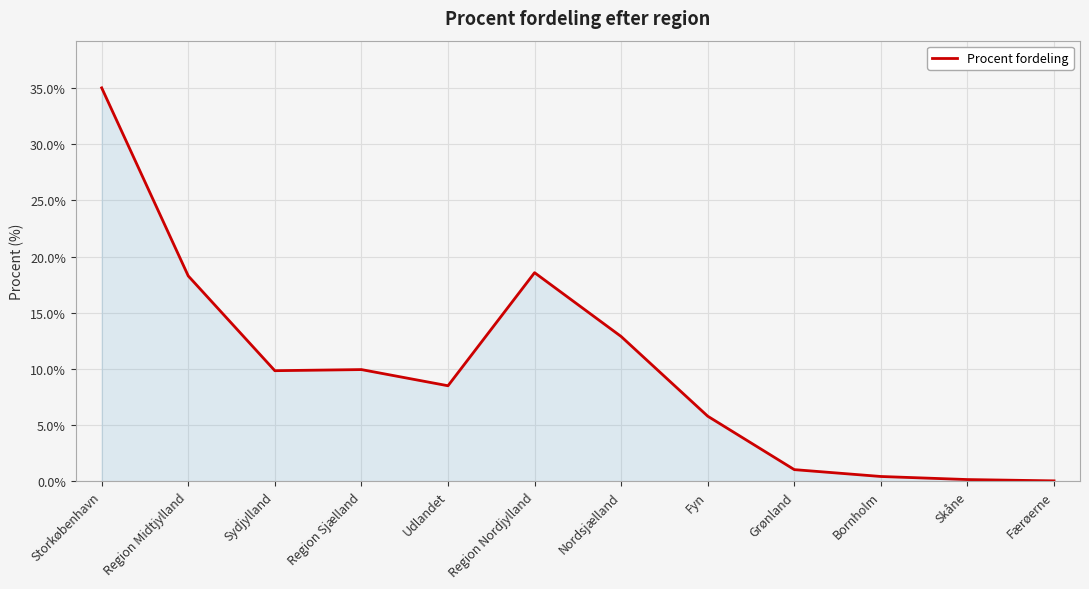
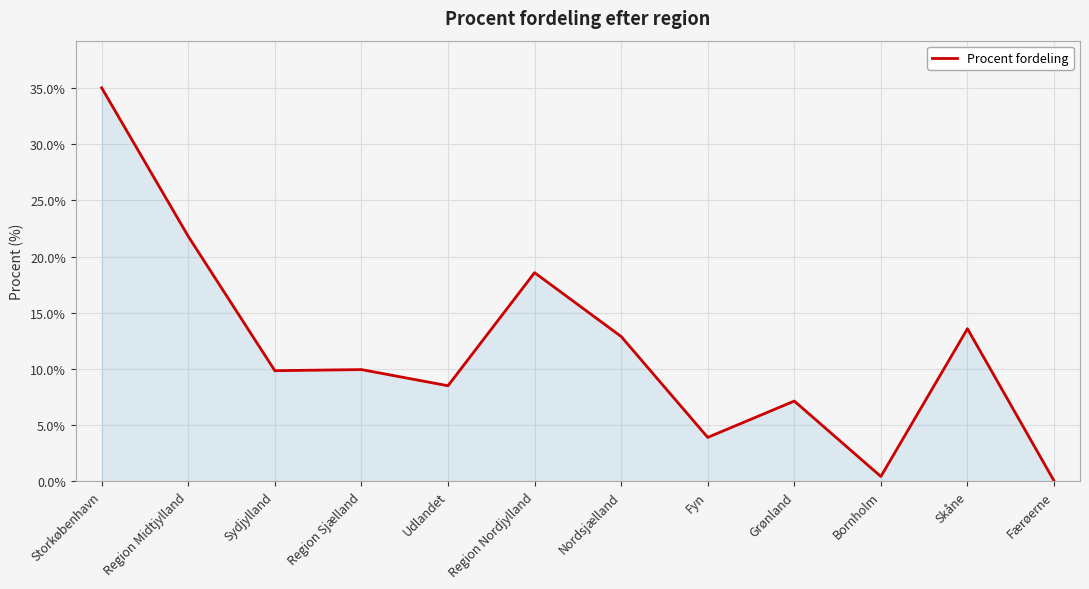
  {
    "Storkøbenhavn": "35.0%",
-   "Region Midtjylland": "18.3%",
+   "Region Midtjylland": "21.8%",
    "Sydjylland": "9.8%",
    "Region Sjælland": "9.9%",
    "Udlandet": "8.5%",
    "Region Nordjylland": "18.6%",
    "Nordsjælland": "12.9%",
-   "Fyn": "5.8%",
-   "Grønland": "1.0%",
+   "Fyn": "3.9%",
+   "Grønland": "7.1%",
    "Bornholm": "0.4%",
-   "Skåne": "0.1%",
+   "Skåne": "13.6%",
    "Færøerne": "0.0%"
  }
